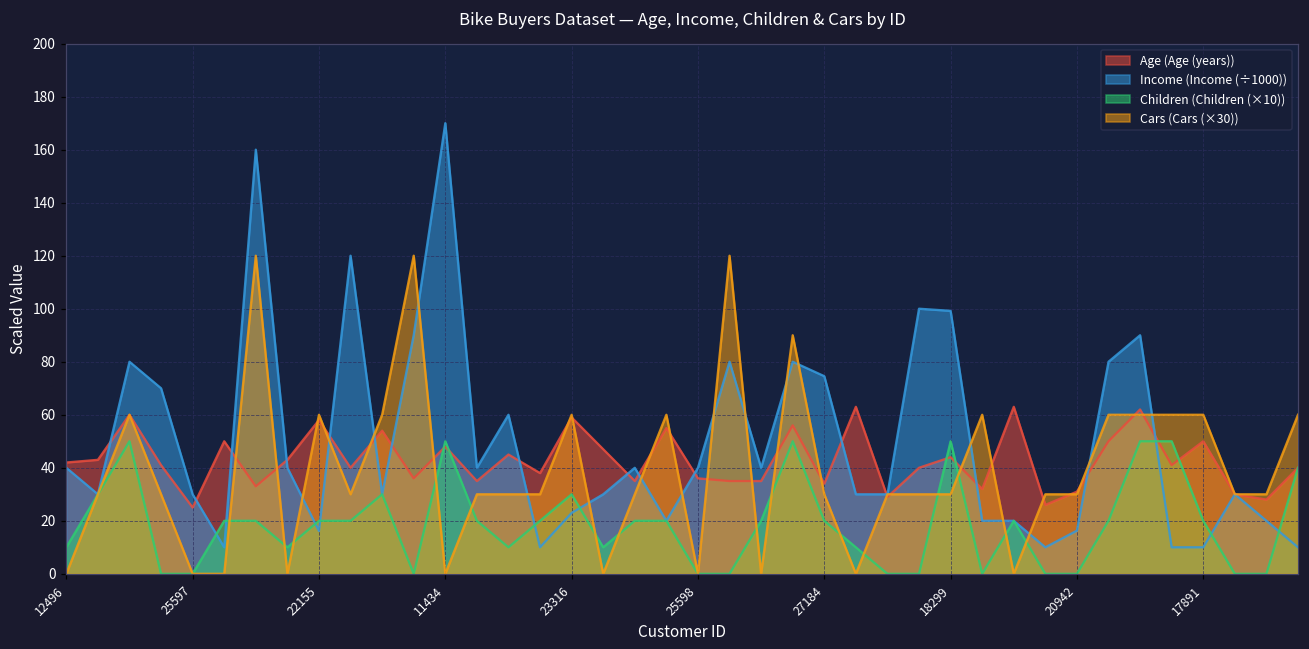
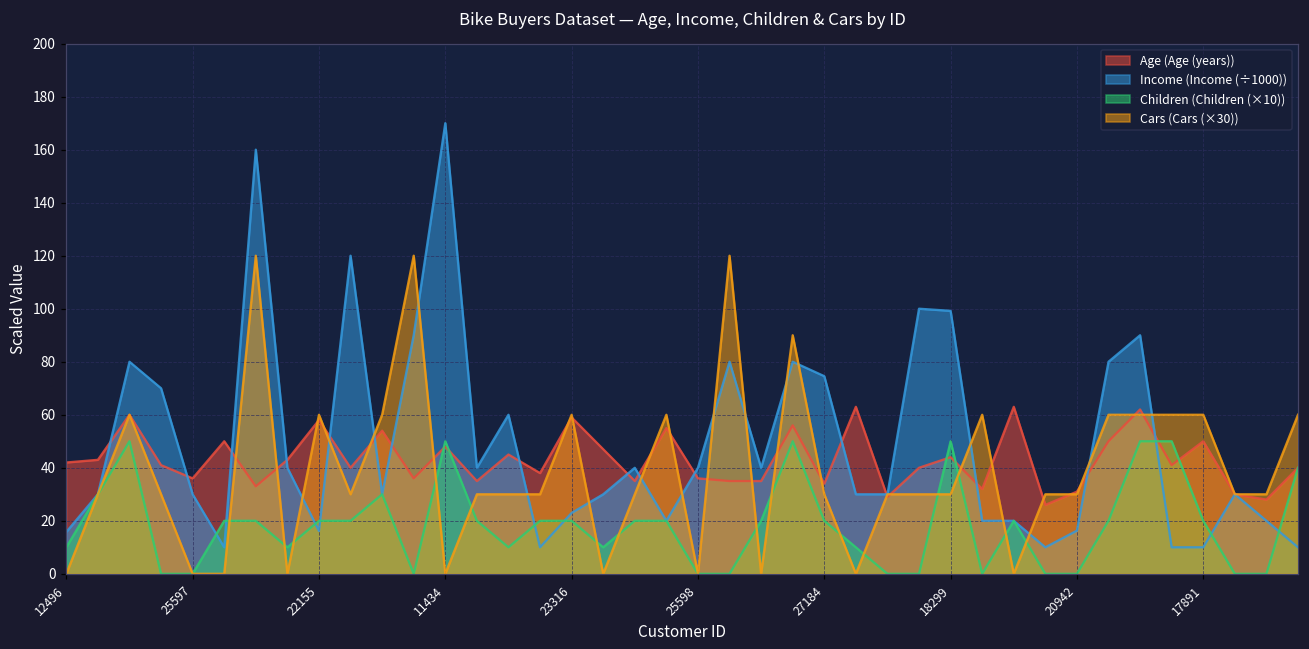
  {
    "Age (Age (years))": {
      "12496": 42,
-     "25597": 25,
+     "25597": 36,
      "22155": 58,
      "11434": 48,
      "25598": 36,
      "27184": 34,
      "18299": 44,
      "17891": 50
    },
    "Income (Income (÷1000))": {
-     "12496": 40,
+     "12496": 16,
      "25597": 30,
      "22155": 16,
      "11434": 170,
      "23316": 23,
      "25598": 40,
      "27184": 75,
      "18299": 99,
      "20942": 16,
      "17891": 10
    },
    "Children (Children (×10))": {
      "12496": 10,
      "22155": 20,
      "11434": 50,
-     "23316": 30,
+     "23316": 20,
      "27184": 20,
      "18299": 50,
      "20942": 0,
      "17891": 20
    },
    "Cars (Cars (×30))": {
      "12496": 0,
      "22155": 60,
      "11434": 0,
      "27184": 30,
      "18299": 30,
      "17891": 60
    }
  }
